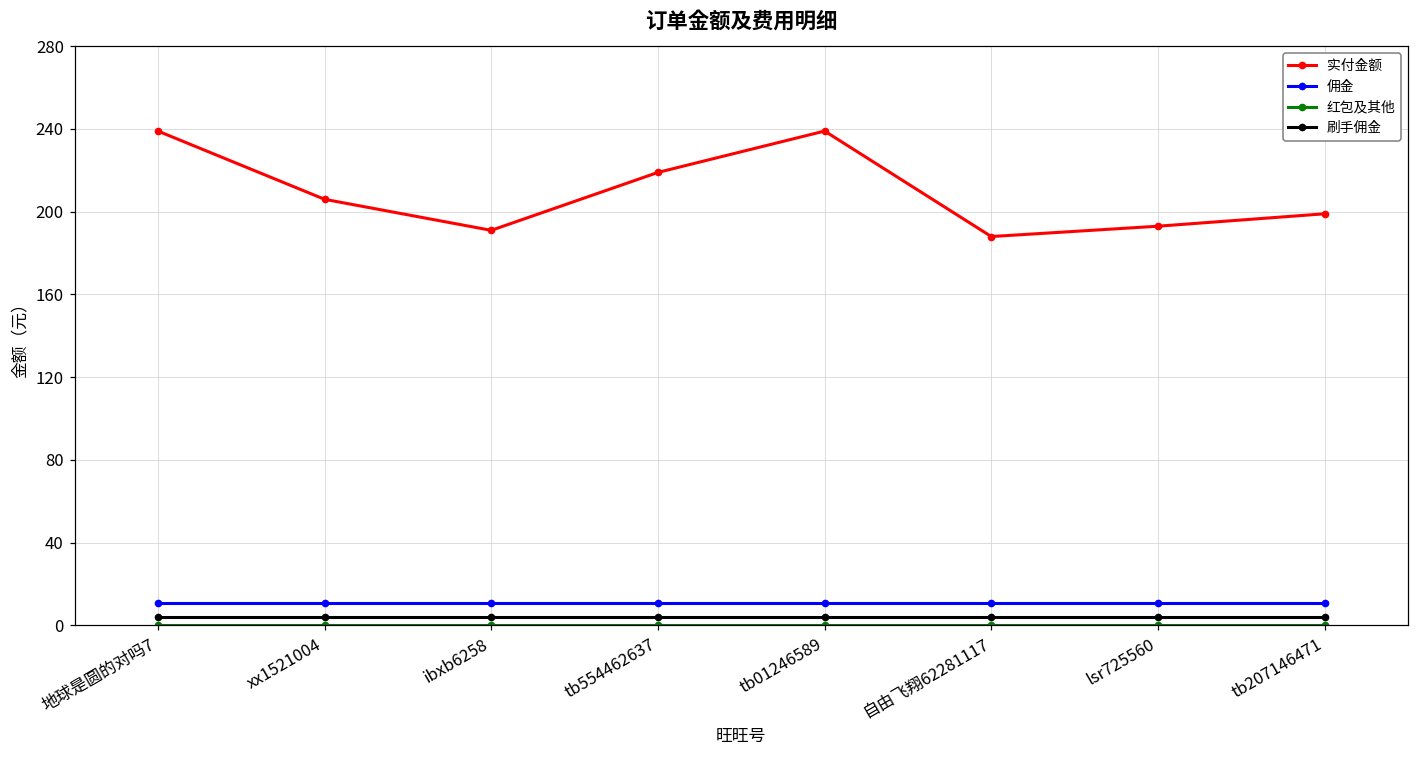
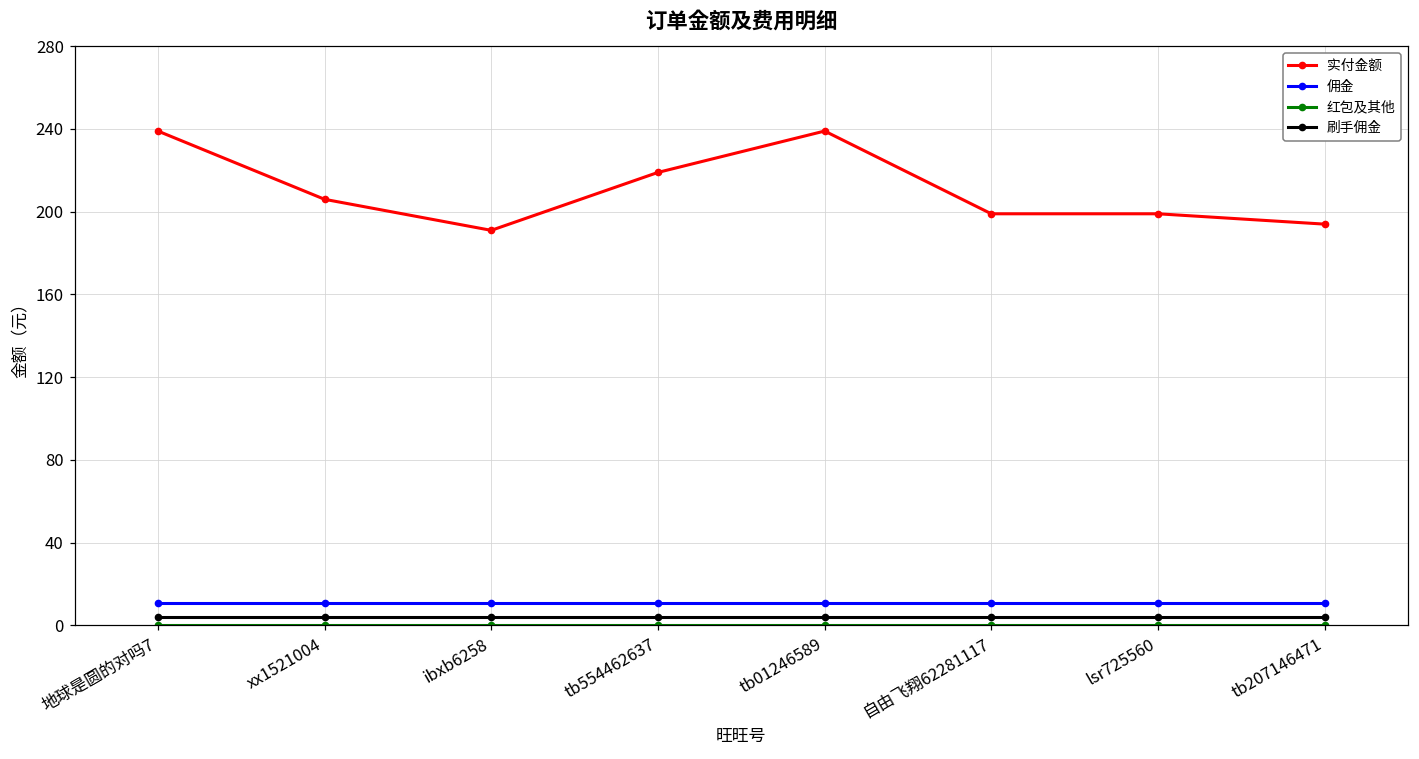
  {
    "实付金额": {
      "地球是圆的对吗7": 239,
      "xx1521004": 206,
      "ibxb6258": 191,
      "tb554462637": 219,
      "tb01246589": 239,
-     "自由飞翔62281117": 188,
-     "lsr725560": 193,
-     "tb207146471": 199
+     "自由飞翔62281117": 199,
+     "lsr725560": 199,
+     "tb207146471": 194
    },
    "佣金": {
      "地球是圆的对吗7": 11,
      "xx1521004": 11,
      "ibxb6258": 11,
      "tb554462637": 11,
      "tb01246589": 11,
      "自由飞翔62281117": 11,
      "lsr725560": 11,
      "tb207146471": 11
    },
    "红包及其他": {
      "地球是圆的对吗7": 0,
      "xx1521004": 0,
      "ibxb6258": 0,
      "tb554462637": 0,
      "tb01246589": 0,
      "自由飞翔62281117": 0,
      "lsr725560": 0,
      "tb207146471": 0
    },
    "刷手佣金": {
      "地球是圆的对吗7": 4,
      "xx1521004": 4,
      "ibxb6258": 4,
      "tb554462637": 4,
      "tb01246589": 4,
      "自由飞翔62281117": 4,
      "lsr725560": 4,
      "tb207146471": 4
    }
  }
